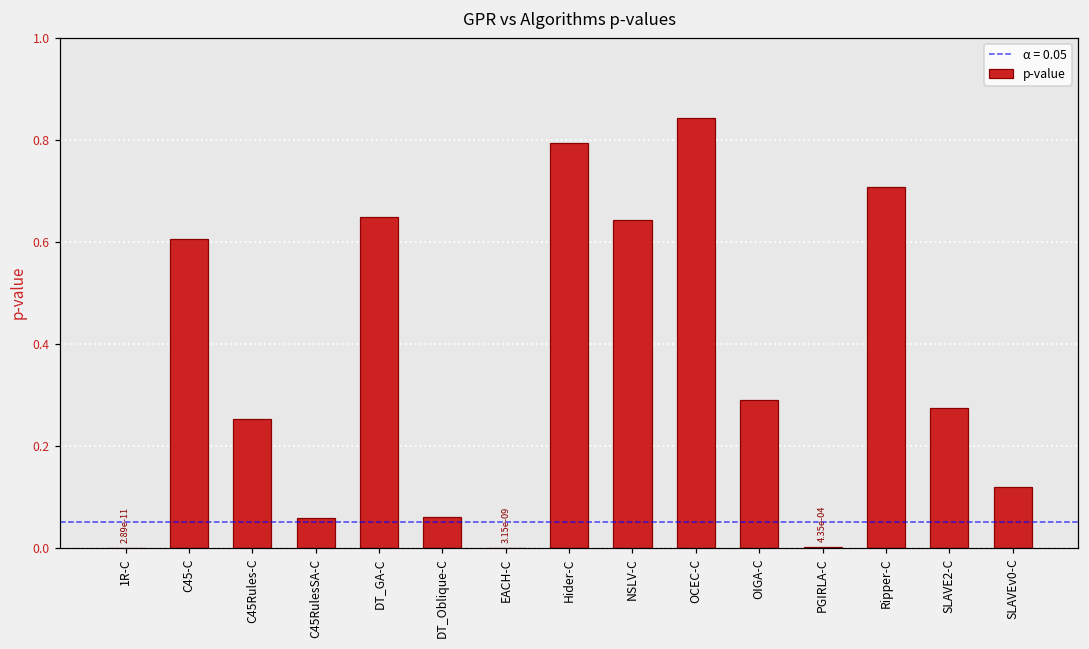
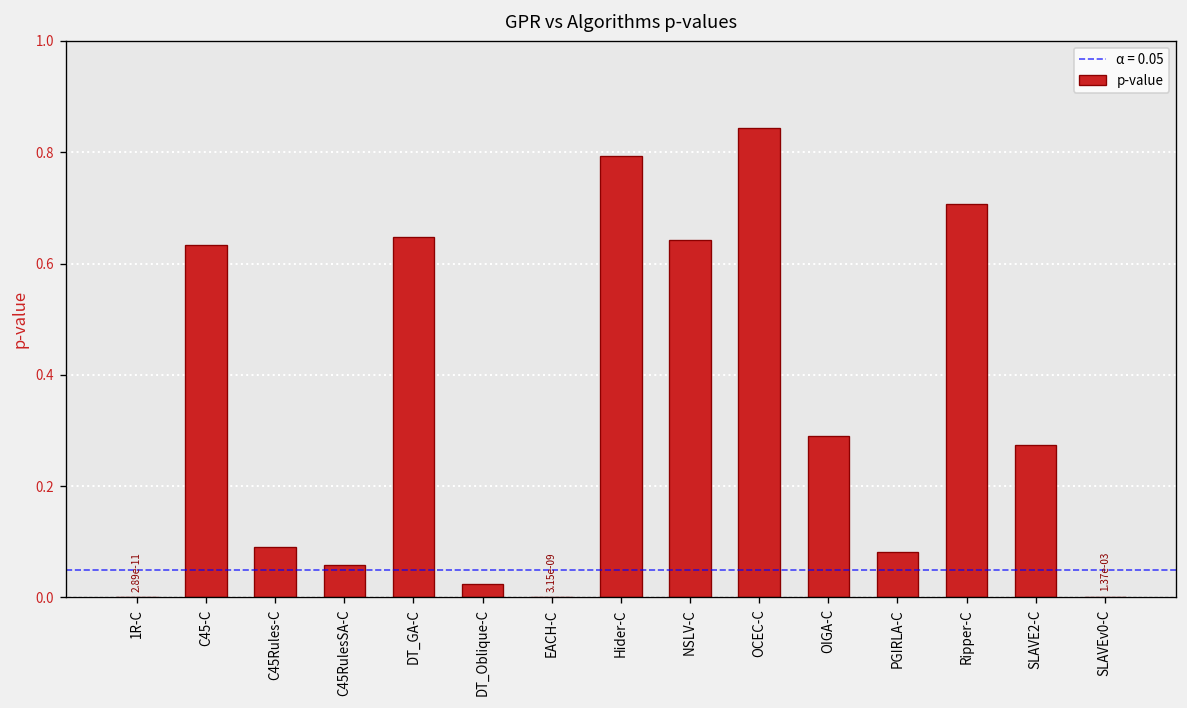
  {
    "1R-C": "2.89e-11",
-   "C45-C": "4.35e-04",
-   "C45Rules-C": "0.25",
-   "DT_Oblique-C": "0.06",
+   "C45-C": "1.37e-03",
+   "C45Rules-C": "0.09",
+   "DT_Oblique-C": "0.03",
    "EACH-C": "3.15e-09",
-   "PGIRLA-C": "0.00",
-   "SLAVEv0-C": "0.12"
+   "PGIRLA-C": "0.08",
+   "SLAVEv0-C": "0.00"
  }
